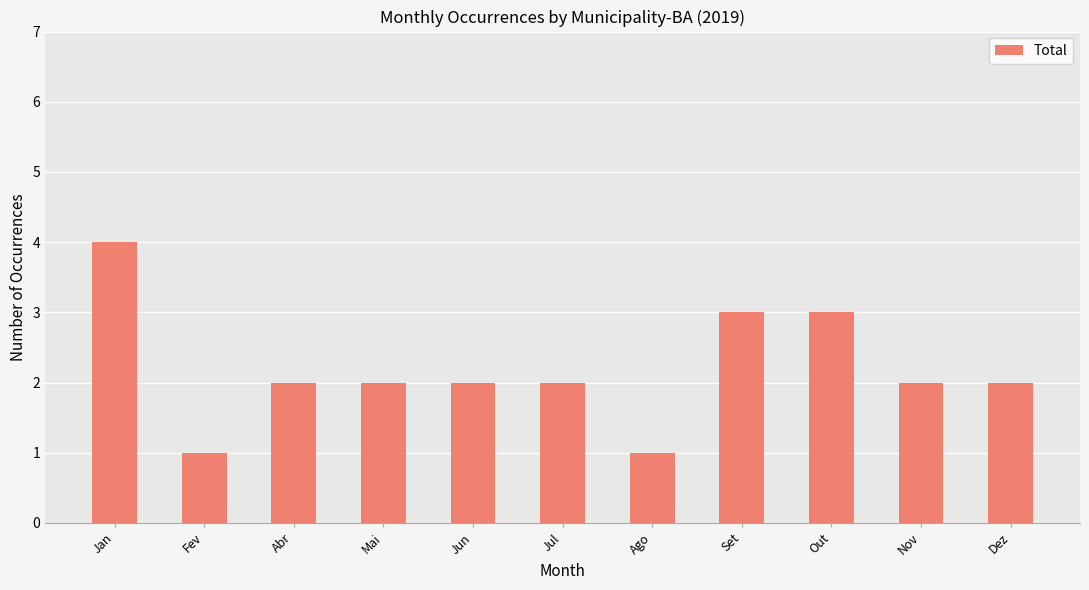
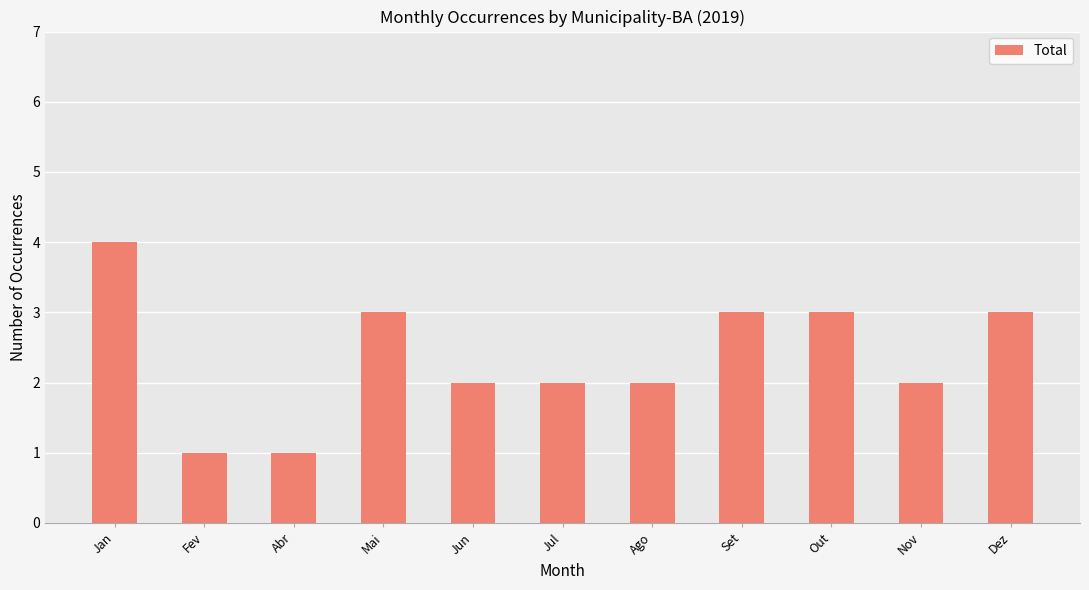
  {
    "Jan": 4,
    "Fev": 1,
-   "Abr": 2,
-   "Mai": 2,
+   "Abr": 1,
+   "Mai": 3,
    "Jun": 2,
    "Jul": 2,
-   "Ago": 1,
+   "Ago": 2,
    "Set": 3,
    "Out": 3,
    "Nov": 2,
-   "Dez": 2
+   "Dez": 3
  }
